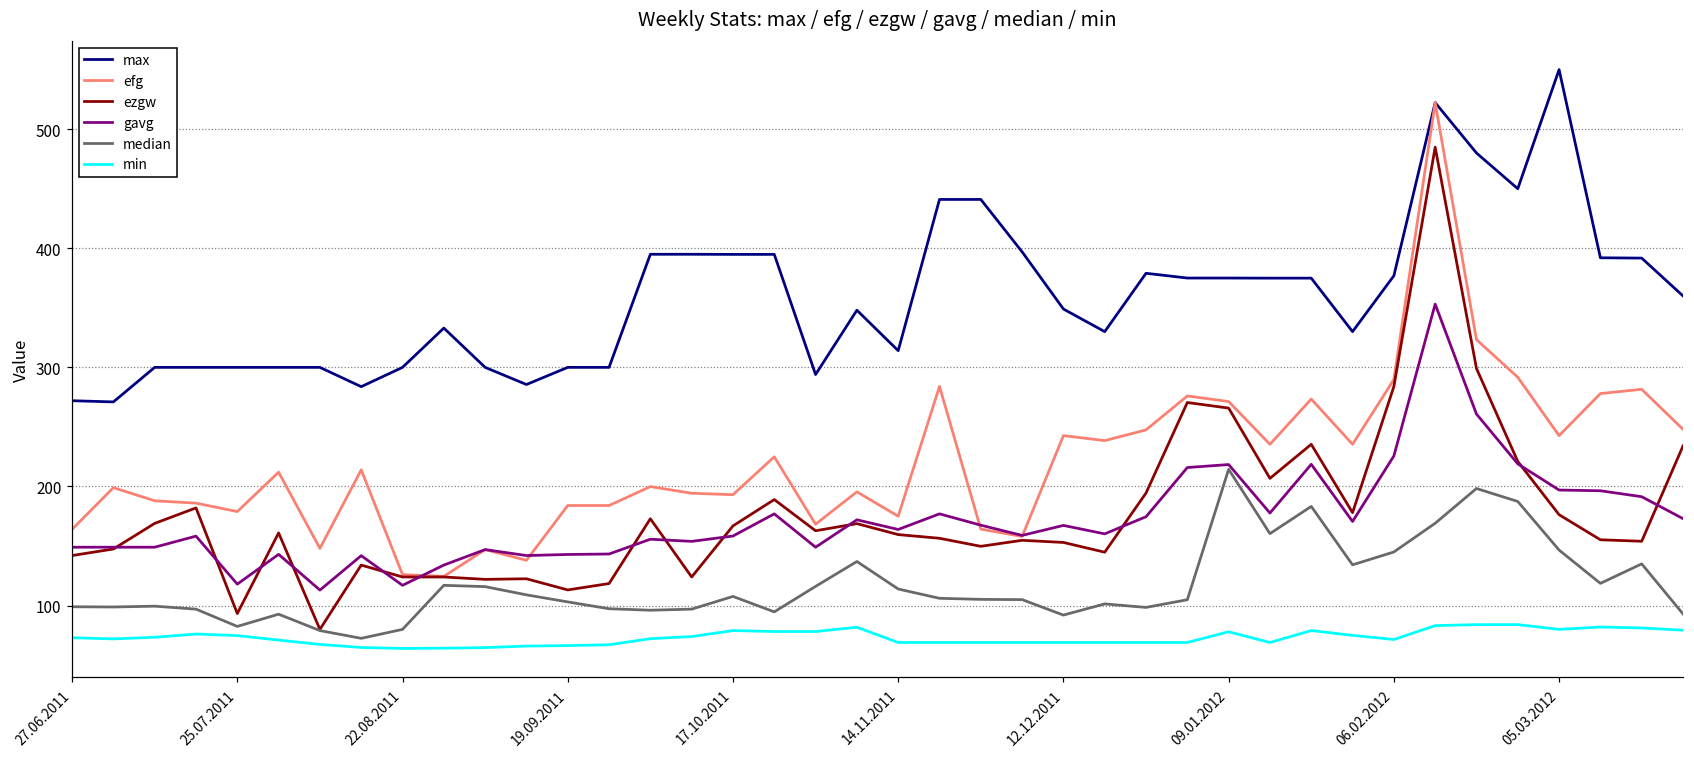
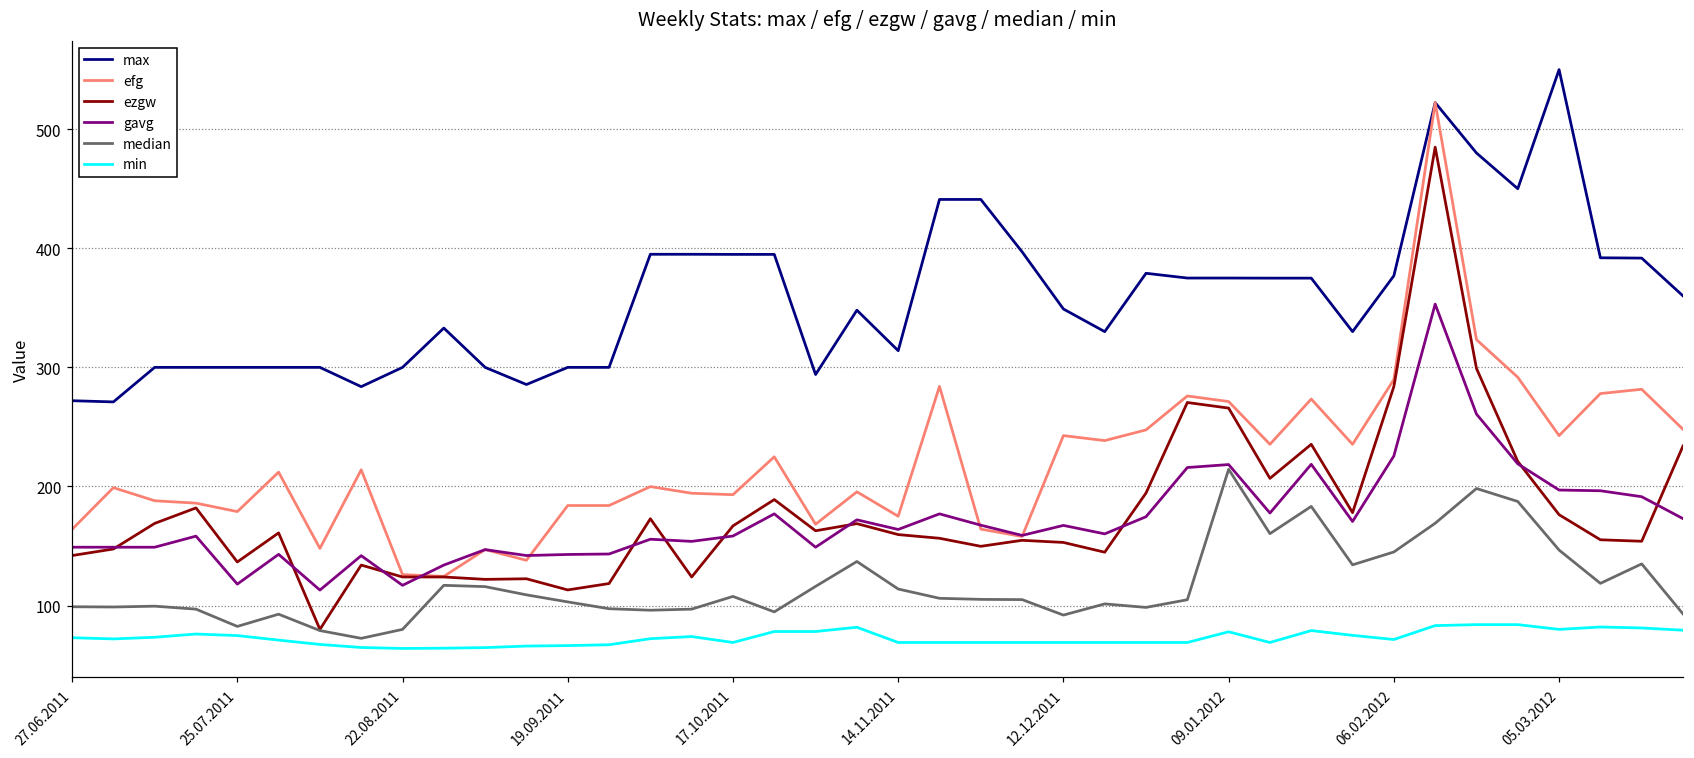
  {
    "max": {
      "27.06.2011": 272,
      "25.07.2011": 300,
      "22.08.2011": 300,
      "19.09.2011": 300,
      "17.10.2011": 395,
      "14.11.2011": 314,
      "12.12.2011": 349,
      "09.01.2012": 375,
      "06.02.2012": 377,
      "05.03.2012": 550
    },
    "efg": {
      "27.06.2011": 164,
      "25.07.2011": 179,
      "19.09.2011": 184,
      "17.10.2011": 193,
      "14.11.2011": 175,
      "12.12.2011": 243,
      "09.01.2012": 271,
      "06.02.2012": 290,
      "05.03.2012": 243
    },
    "ezgw": {
      "27.06.2011": 142,
-     "25.07.2011": 93,
+     "25.07.2011": 137,
      "19.09.2011": 113,
      "17.10.2011": 167,
      "14.11.2011": 160,
      "12.12.2011": 153,
      "09.01.2012": 266,
      "06.02.2012": 284,
      "05.03.2012": 176
    },
    "gavg": {
      "27.06.2011": 149,
      "25.07.2011": 118,
      "22.08.2011": 117,
      "19.09.2011": 143,
      "17.10.2011": 158,
      "14.11.2011": 164,
      "12.12.2011": 167,
      "09.01.2012": 218,
      "06.02.2012": 226,
      "05.03.2012": 197
    },
    "median": {
      "27.06.2011": 99,
      "25.07.2011": 83,
      "22.08.2011": 80,
      "19.09.2011": 103,
      "17.10.2011": 108,
      "14.11.2011": 114,
      "12.12.2011": 92,
      "09.01.2012": 214,
      "06.02.2012": 145,
      "05.03.2012": 147
    },
    "min": {
      "27.06.2011": 73,
      "25.07.2011": 75,
      "22.08.2011": 64,
      "19.09.2011": 66,
-     "17.10.2011": 79,
+     "17.10.2011": 69,
      "14.11.2011": 69,
      "12.12.2011": 69,
      "09.01.2012": 78,
      "06.02.2012": 72,
      "05.03.2012": 80
    }
  }
